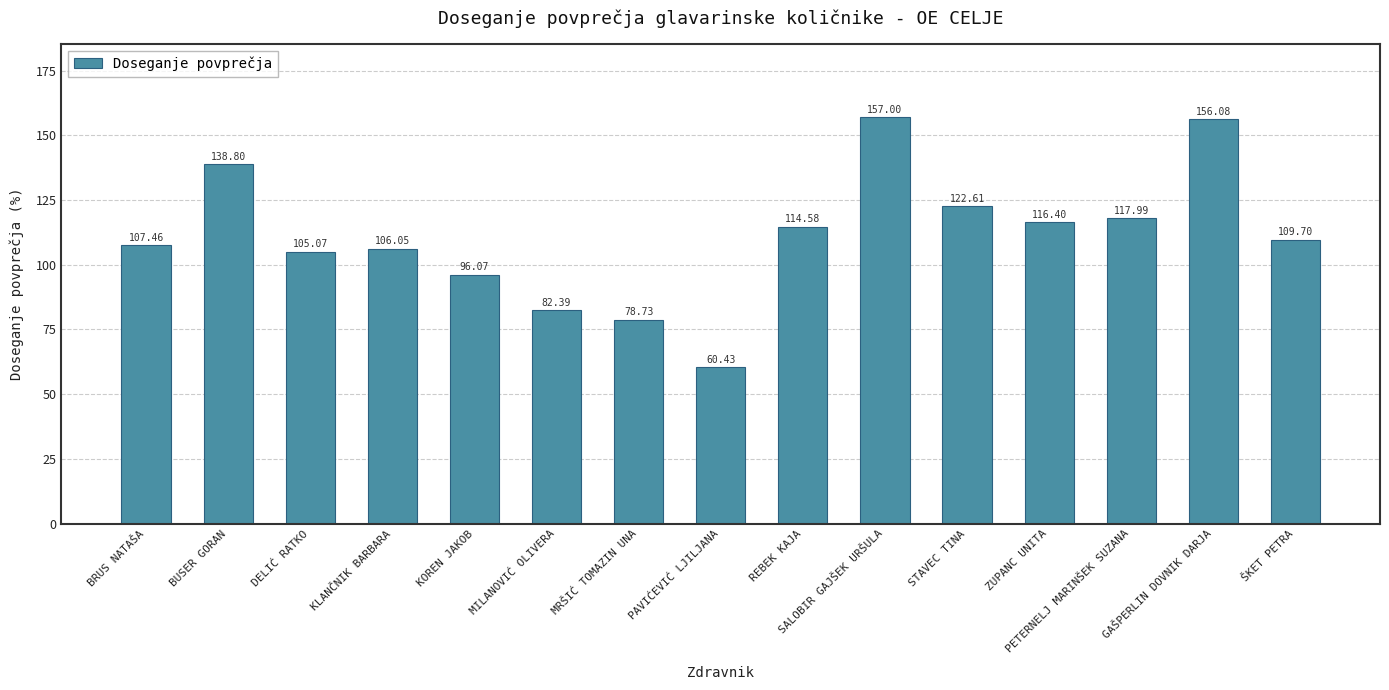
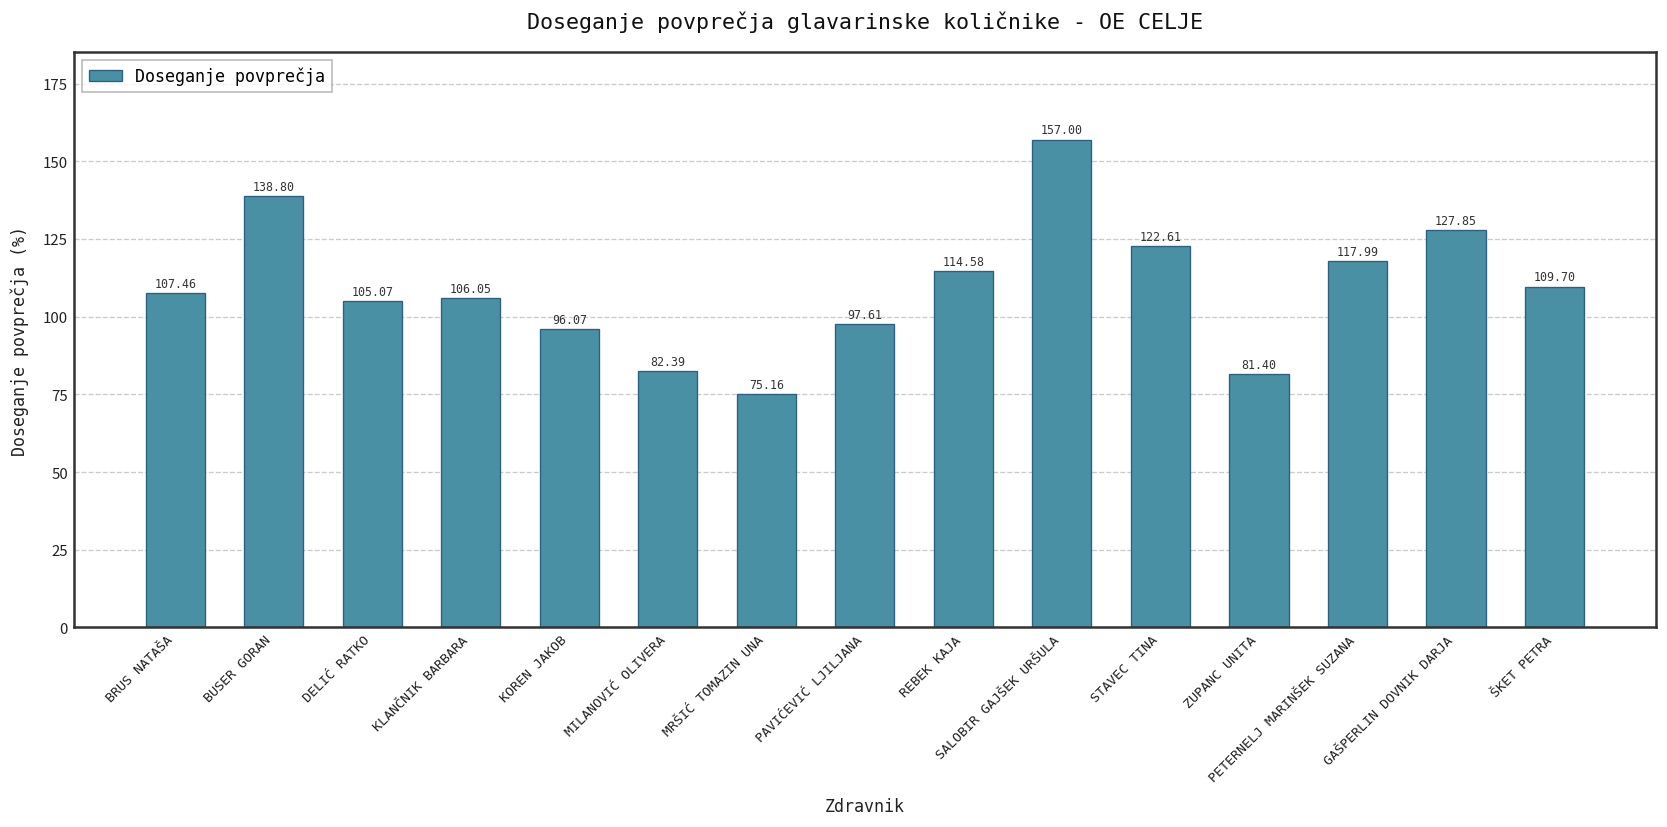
  {
    "BRUS NATAŠA": 107.46,
    "BUSER GORAN": 138.80,
    "DELIĆ RATKO": 105.07,
    "KLANČNIK BARBARA": 106.05,
    "KOREN JAKOB": 96.07,
    "MILANOVIĆ OLIVERA": 82.39,
-   "MRŠIĆ TOMAZIN UNA": 78.73,
-   "PAVIĆEVIĆ LJILJANA": 60.43,
+   "MRŠIĆ TOMAZIN UNA": 75.16,
+   "PAVIĆEVIĆ LJILJANA": 97.61,
    "REBEK KAJA": 114.58,
    "SALOBIR GAJŠEK URŠULA": 157.00,
    "STAVEC TINA": 122.61,
-   "ZUPANC UNITA": 116.40,
+   "ZUPANC UNITA": 81.40,
    "PETERNELJ MARINŠEK SUZANA": 117.99,
-   "GAŠPERLIN DOVNIK DARJA": 156.08,
+   "GAŠPERLIN DOVNIK DARJA": 127.85,
    "ŠKET PETRA": 109.70
  }
